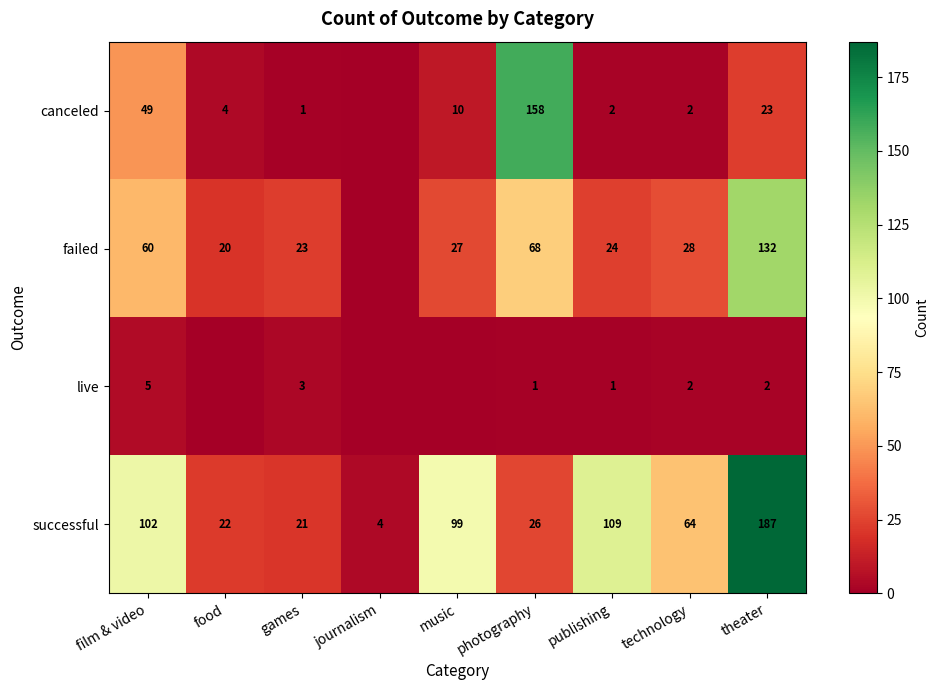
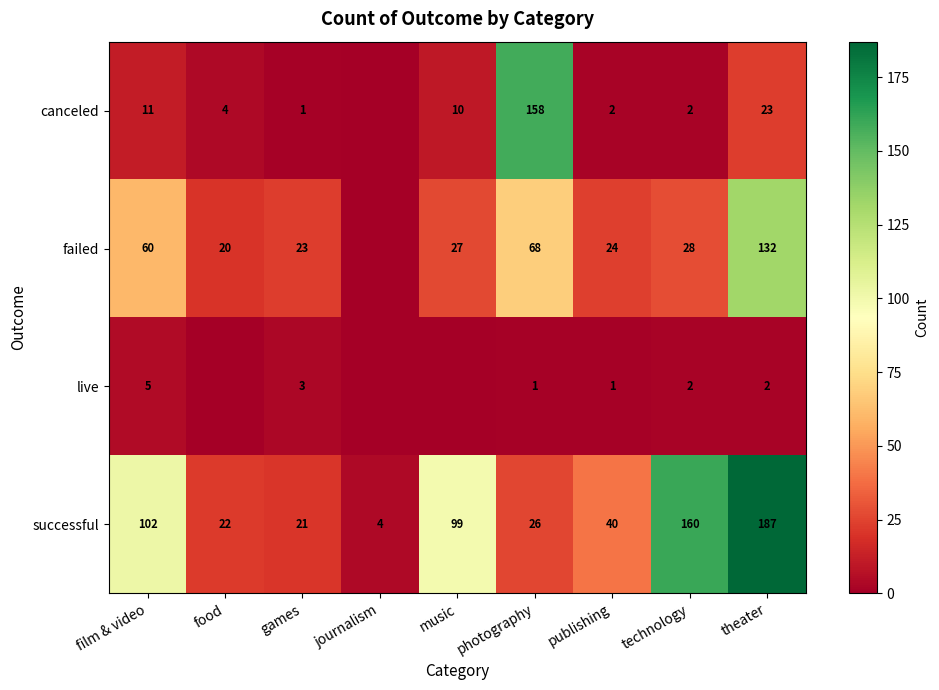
  {
    "canceled": {
-     "film & video": 49,
+     "film & video": 11,
      "food": 4,
      "games": 1,
      "music": 10,
      "photography": 158,
      "publishing": 2,
      "technology": 2,
      "theater": 23
    },
    "failed": {
      "film & video": 60,
      "food": 20,
      "games": 23,
      "music": 27,
      "photography": 68,
      "publishing": 24,
      "technology": 28,
      "theater": 132
    },
    "live": {
      "film & video": 5,
      "games": 3,
      "photography": 1,
      "publishing": 1,
      "technology": 2,
      "theater": 2
    },
    "successful": {
      "film & video": 102,
      "food": 22,
      "games": 21,
      "journalism": 4,
      "music": 99,
      "photography": 26,
-     "publishing": 109,
-     "technology": 64,
+     "publishing": 40,
+     "technology": 160,
      "theater": 187
    }
  }
